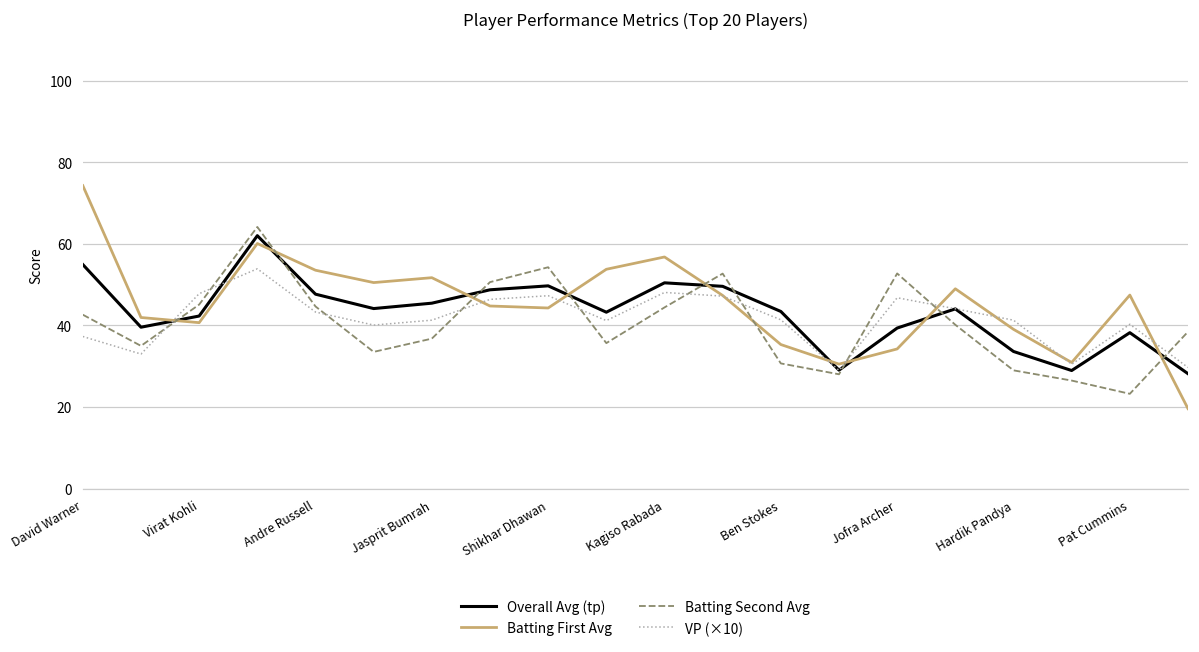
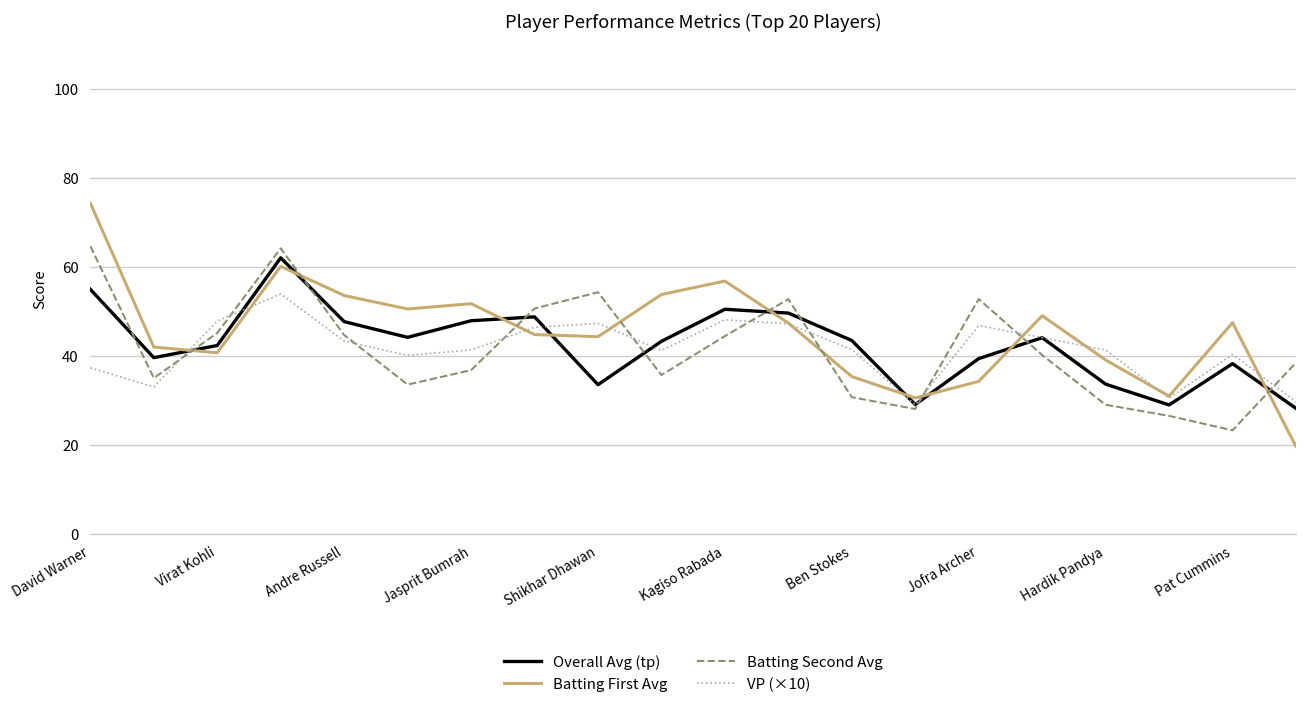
  {
    "Overall Avg (tp)": {
      "David Warner": 55,
      "Virat Kohli": 42,
      "Andre Russell": 48,
-     "Jasprit Bumrah": 45,
-     "Shikhar Dhawan": 50,
+     "Jasprit Bumrah": 48,
+     "Shikhar Dhawan": 34,
      "Kagiso Rabada": 50,
      "Ben Stokes": 43,
      "Jofra Archer": 39,
      "Hardik Pandya": 34,
      "Pat Cummins": 38
    },
    "Batting First Avg": {
      "David Warner": 74,
      "Virat Kohli": 41,
      "Andre Russell": 54,
      "Jasprit Bumrah": 52,
      "Shikhar Dhawan": 44,
      "Kagiso Rabada": 57,
      "Ben Stokes": 35,
      "Jofra Archer": 34,
      "Hardik Pandya": 39,
      "Pat Cummins": 47
    },
    "Batting Second Avg": {
-     "David Warner": 43,
+     "David Warner": 65,
      "Virat Kohli": 45,
      "Andre Russell": 45,
      "Jasprit Bumrah": 37,
      "Shikhar Dhawan": 54,
      "Kagiso Rabada": 44,
      "Ben Stokes": 31,
      "Jofra Archer": 53,
      "Hardik Pandya": 29,
      "Pat Cummins": 23
    },
    "VP (×10)": {
      "David Warner": 37,
      "Virat Kohli": 48,
      "Andre Russell": 43,
      "Jasprit Bumrah": 41,
      "Shikhar Dhawan": 47,
      "Kagiso Rabada": 48,
      "Ben Stokes": 41,
      "Jofra Archer": 47,
      "Hardik Pandya": 41,
      "Pat Cummins": 40
    }
  }
